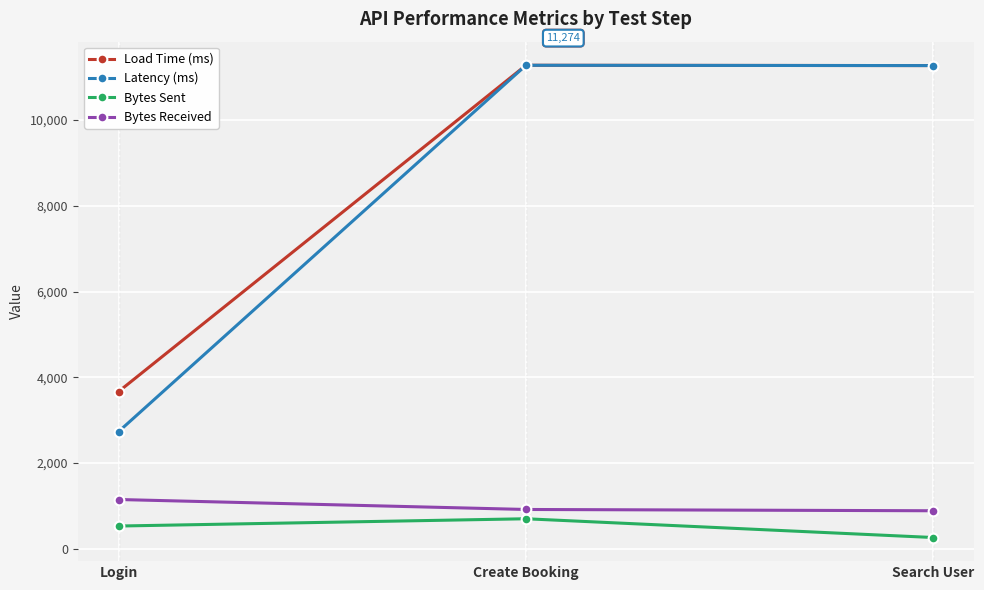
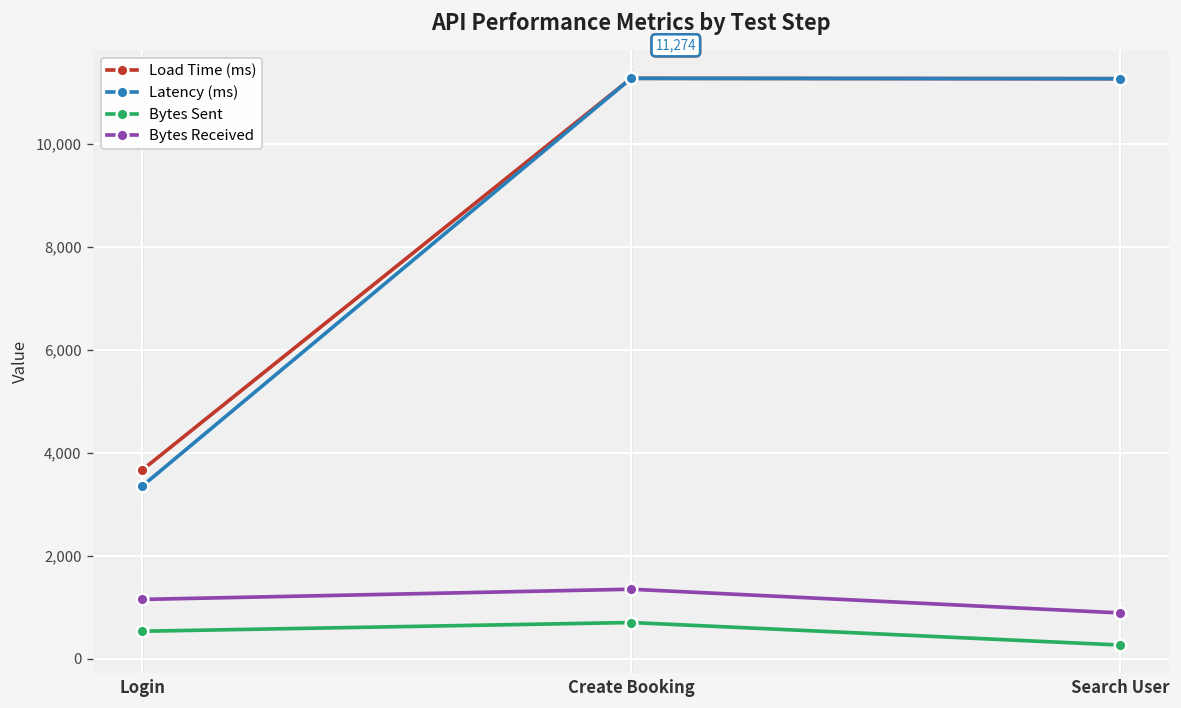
  {
    "Load Time (ms)": {
      "Login": "3,700"
    },
    "Latency (ms)": {
-     "Login": "2,700"
+     "Login": "3,400"
    },
    "Bytes Sent": {
      "Login": "500",
      "Create Booking": "700",
      "Search User": "300"
    },
    "Bytes Received": {
      "Login": "1,200",
-     "Create Booking": "900",
+     "Create Booking": "1,300",
      "Search User": "900"
    }
  }
